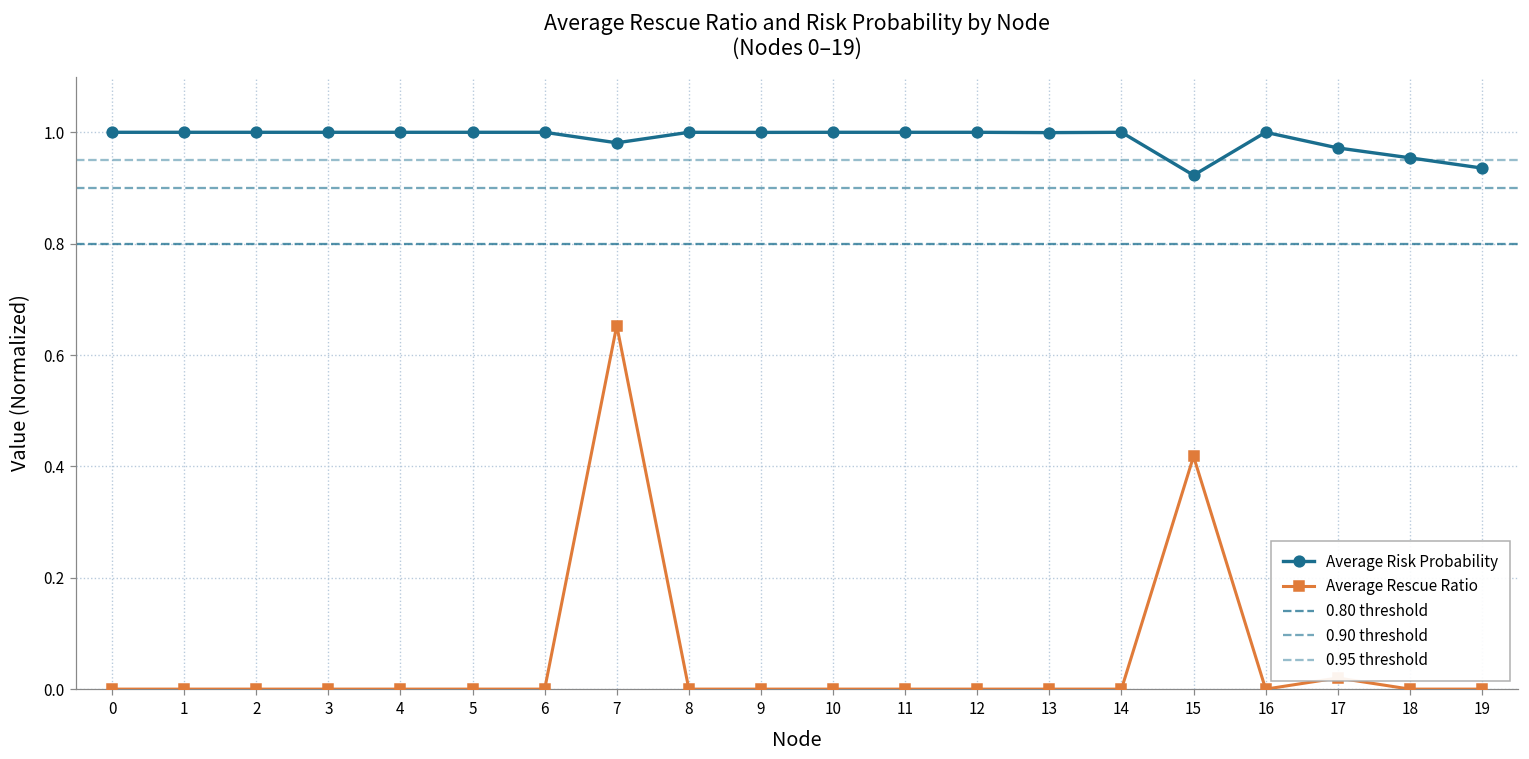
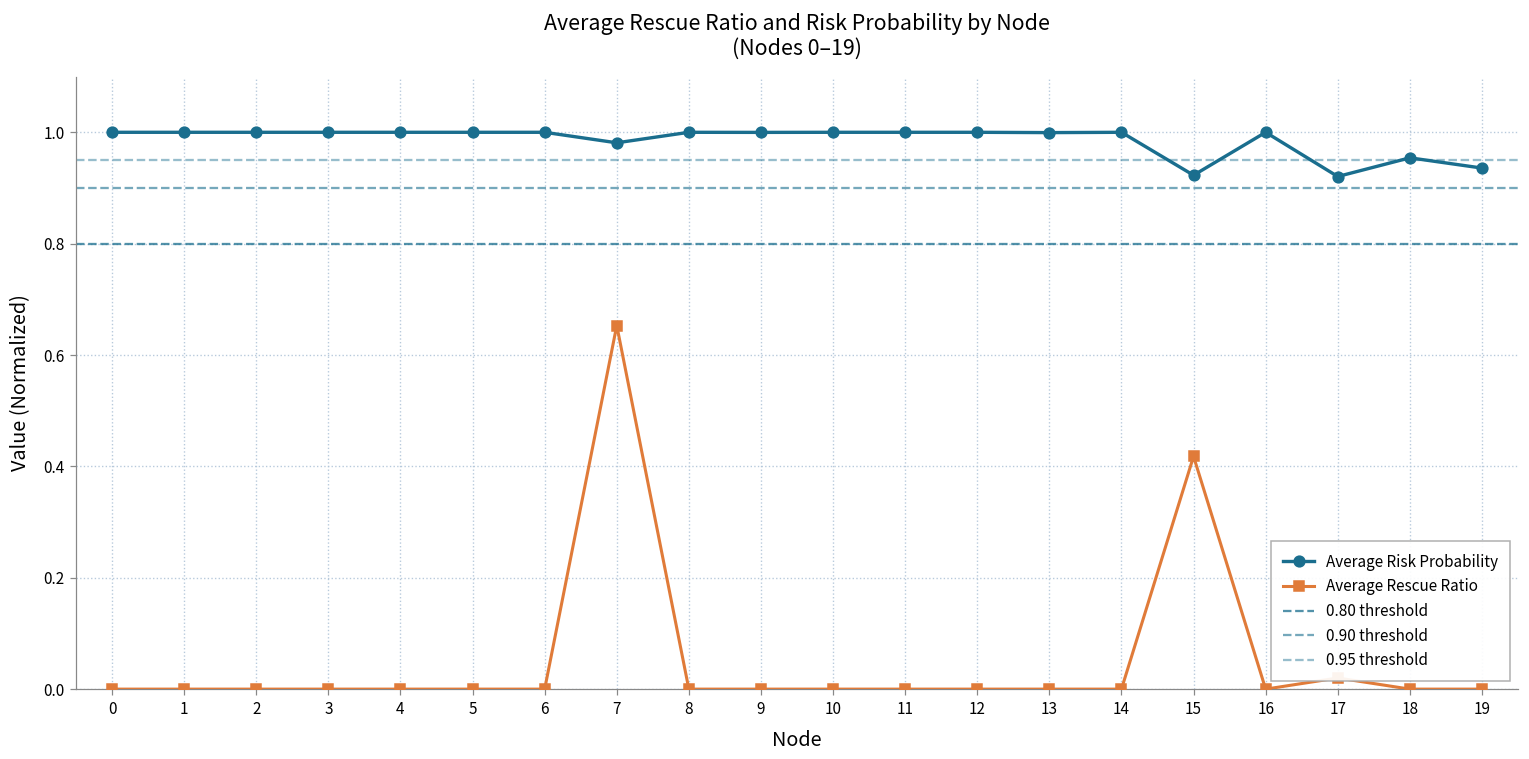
  {
    "Average Risk Probability": {
      "0": 1.00,
      "1": 1.00,
      "2": 1.00,
      "3": 1.00,
      "4": 1.00,
      "5": 1.00,
      "6": 1.00,
      "7": 0.98,
      "8": 1.00,
      "9": 1.00,
      "10": 1.00,
      "11": 1.00,
      "12": 1.00,
      "13": 1.00,
      "14": 1.00,
      "15": 0.92,
      "16": 1.00,
-     "17": 0.97,
+     "17": 0.92,
      "18": 0.95,
      "19": 0.94
    },
    "Average Rescue Ratio": {
      "0": 0.00,
      "1": 0.00,
      "2": 0.00,
      "3": 0.00,
      "4": 0.00,
      "5": 0.00,
      "6": 0.00,
      "7": 0.65,
      "8": 0.00,
      "9": 0.00,
      "10": 0.00,
      "11": 0.00,
      "12": 0.00,
      "13": 0.00,
      "14": 0.00,
      "15": 0.42,
      "16": 0.00,
      "18": 0.00,
      "19": 0.00
    }
  }
